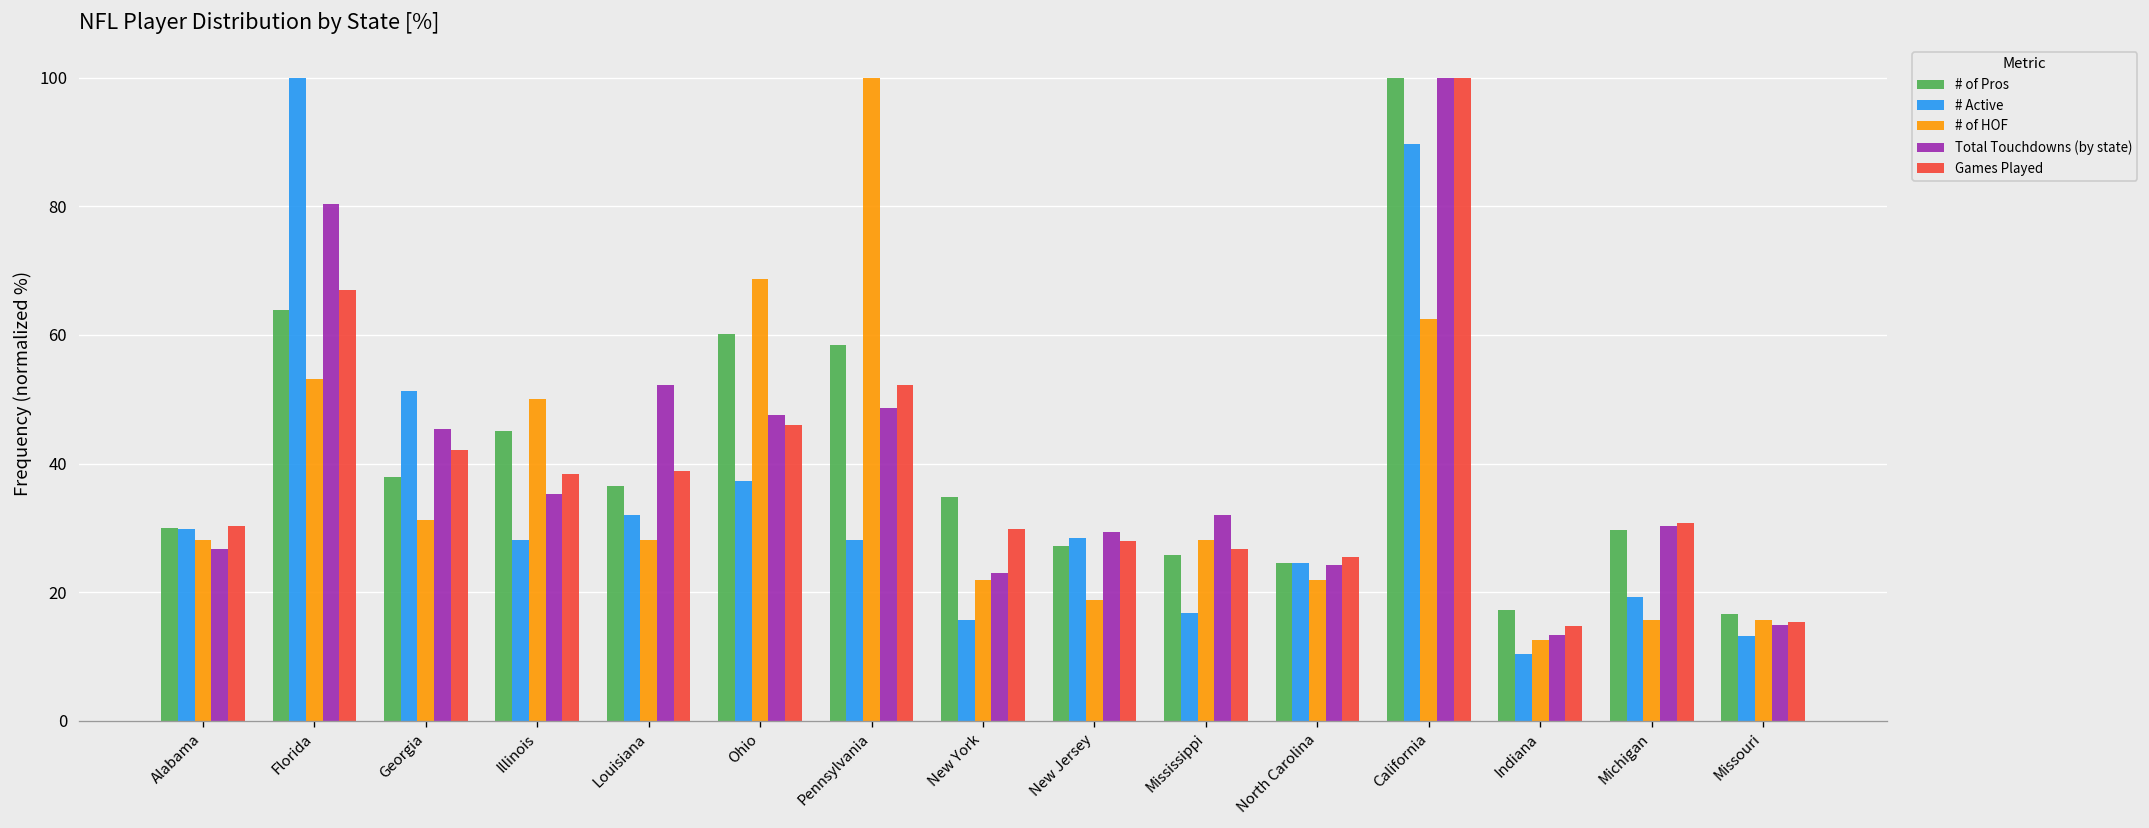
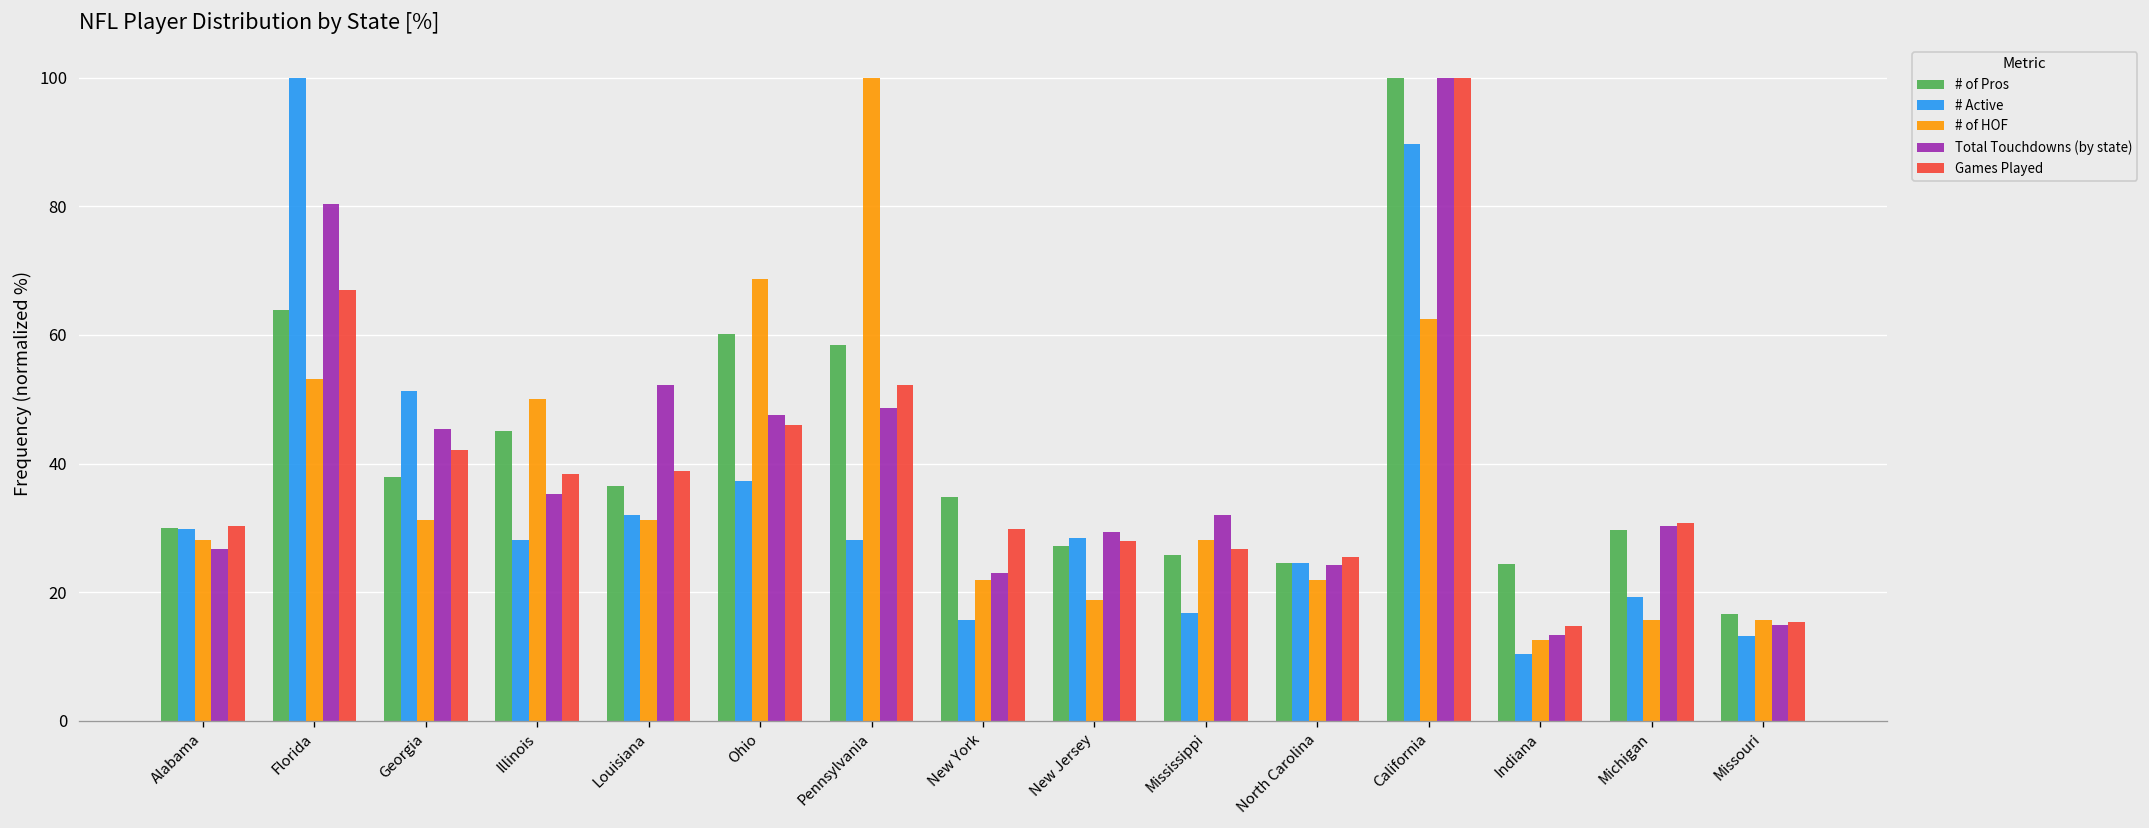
  {
    "# of Pros": {
      "Alabama": 30,
      "Florida": 64,
      "Georgia": 38,
      "Illinois": 45,
      "Louisiana": 36,
      "Ohio": 60,
      "Pennsylvania": 58,
      "New York": 35,
      "New Jersey": 27,
      "Mississippi": 26,
      "North Carolina": 25,
      "California": 100,
-     "Indiana": 17,
+     "Indiana": 24,
      "Michigan": 30,
      "Missouri": 17
    },
    "# Active": {
      "Alabama": 30,
      "Florida": 100,
      "Georgia": 51,
      "Illinois": 28,
      "Louisiana": 32,
      "Ohio": 37,
      "Pennsylvania": 28,
      "New York": 16,
      "New Jersey": 28,
      "Mississippi": 17,
      "North Carolina": 25,
      "California": 90,
      "Indiana": 10,
      "Michigan": 19,
      "Missouri": 13
    },
    "# of HOF": {
      "Alabama": 28,
      "Florida": 53,
      "Georgia": 31,
      "Illinois": 50,
-     "Louisiana": 28,
+     "Louisiana": 31,
      "Ohio": 69,
      "Pennsylvania": 100,
      "New York": 22,
      "New Jersey": 19,
      "Mississippi": 28,
      "North Carolina": 22,
      "California": 63,
      "Indiana": 13,
      "Michigan": 16,
      "Missouri": 16
    },
    "Total Touchdowns (by state)": {
      "Alabama": 27,
      "Florida": 80,
      "Georgia": 45,
      "Illinois": 35,
      "Louisiana": 52,
      "Ohio": 48,
      "Pennsylvania": 49,
      "New York": 23,
      "New Jersey": 29,
      "Mississippi": 32,
      "North Carolina": 24,
      "California": 100,
      "Indiana": 13,
      "Michigan": 30,
      "Missouri": 15
    },
    "Games Played": {
      "Alabama": 30,
      "Florida": 67,
      "Georgia": 42,
      "Illinois": 38,
      "Louisiana": 39,
      "Ohio": 46,
      "Pennsylvania": 52,
      "New York": 30,
      "New Jersey": 28,
      "Mississippi": 27,
      "North Carolina": 25,
      "California": 100,
      "Indiana": 15,
      "Michigan": 31,
      "Missouri": 15
    }
  }
